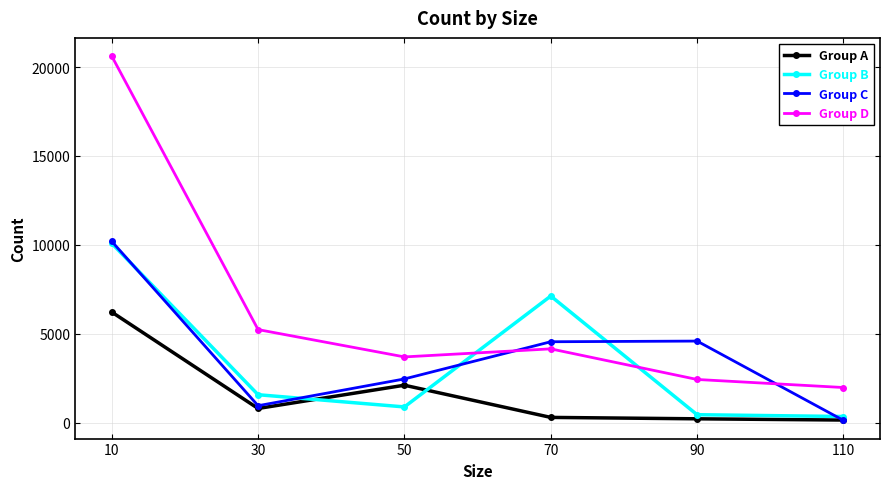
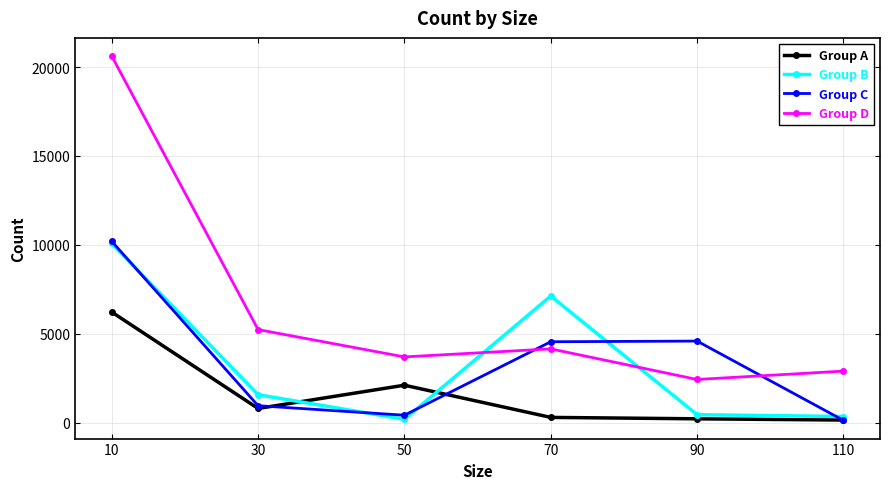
  {
    "Group A": {
      "10": 6200,
      "30": 800,
      "50": 2100,
      "70": 300,
      "90": 200
    },
    "Group B": {
      "30": 1600,
-     "50": 900,
+     "50": 200,
      "70": 7100,
      "90": 400,
      "110": 300
    },
    "Group C": {
      "30": 900,
-     "50": 2500,
+     "50": 400,
      "70": 4500,
      "90": 4600
    },
    "Group D": {
      "10": 20600,
      "30": 5200,
      "50": 3700,
      "70": 4100,
      "90": 2400,
-     "110": 2000
+     "110": 2900
    }
  }
